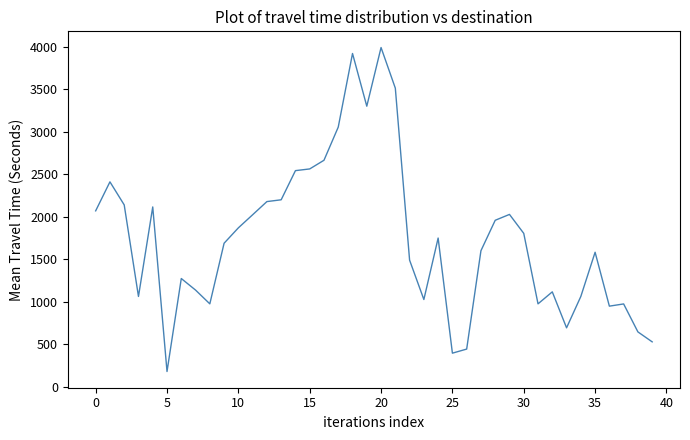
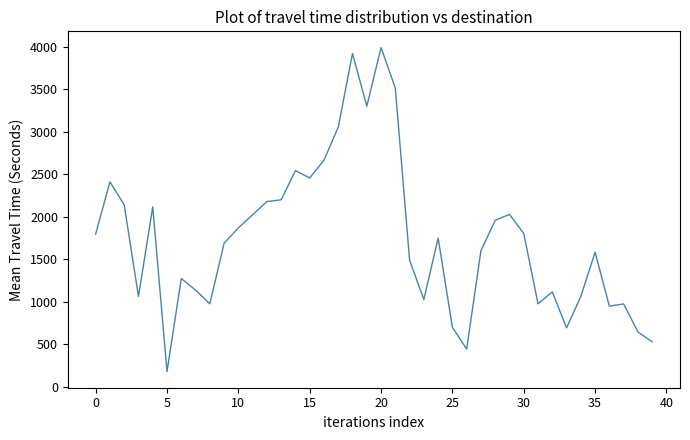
  {
-   "0": 2100,
+   "0": 1800,
    "5": 200,
    "10": 1900,
-   "15": 2600,
+   "15": 2500,
    "20": 4000,
-   "25": 400,
+   "25": 700,
    "30": 1800,
    "35": 1600
  }
